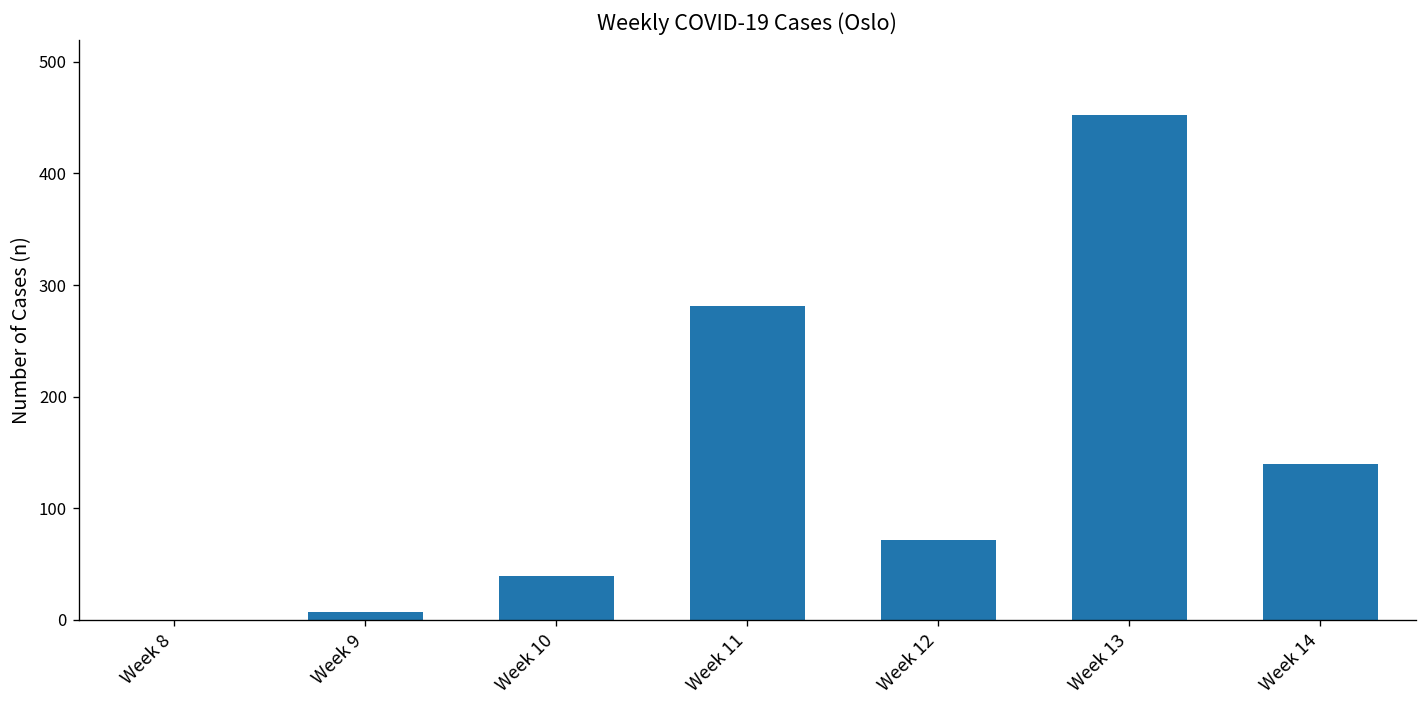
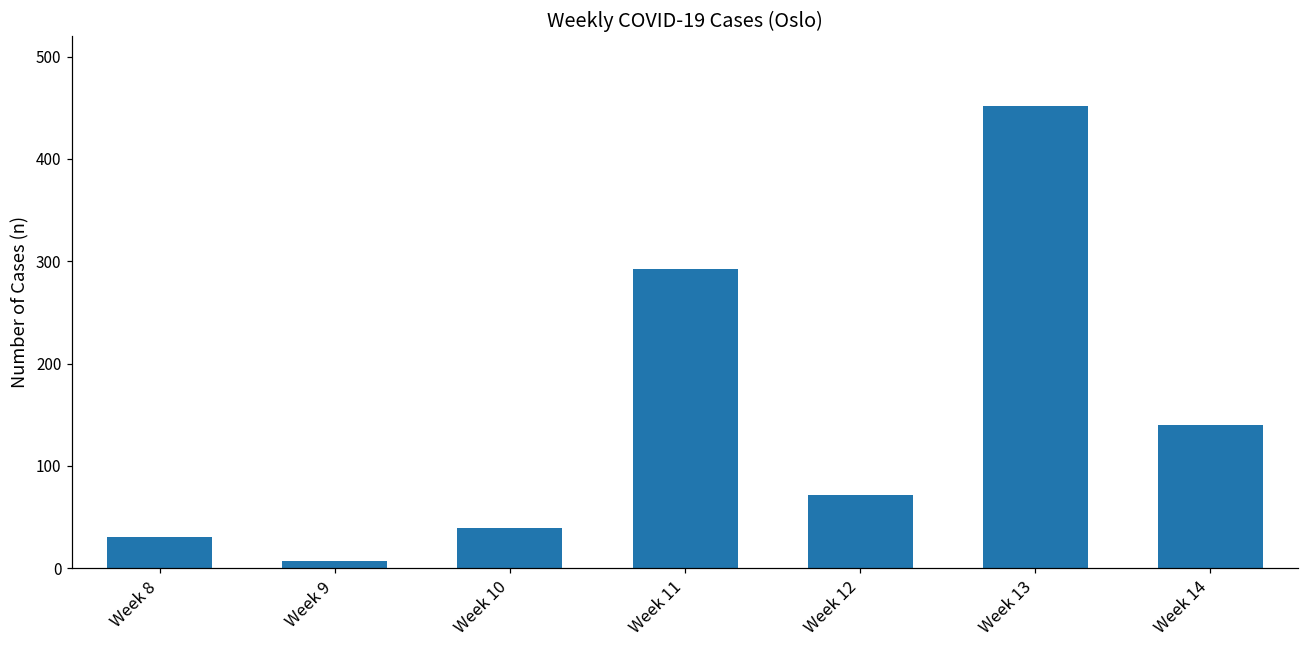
  {
-   "Week 8": 0,
+   "Week 8": 30,
    "Week 9": 10,
    "Week 10": 40,
-   "Week 11": 280,
+   "Week 11": 290,
    "Week 12": 70,
    "Week 13": 450,
    "Week 14": 140
  }
